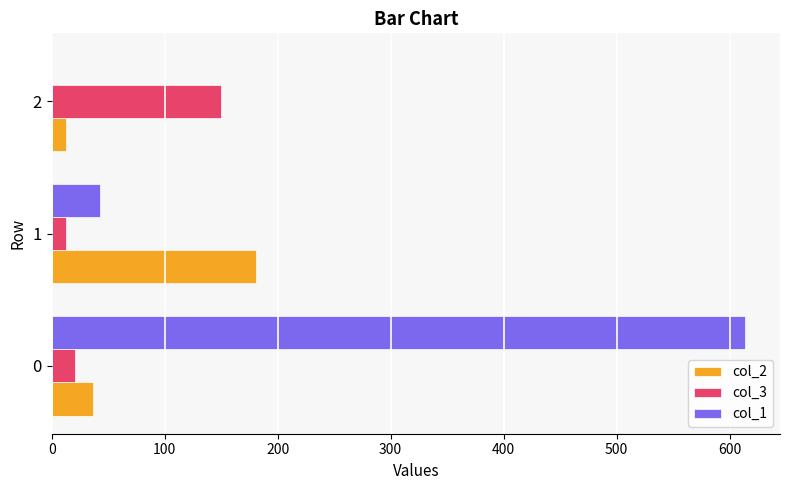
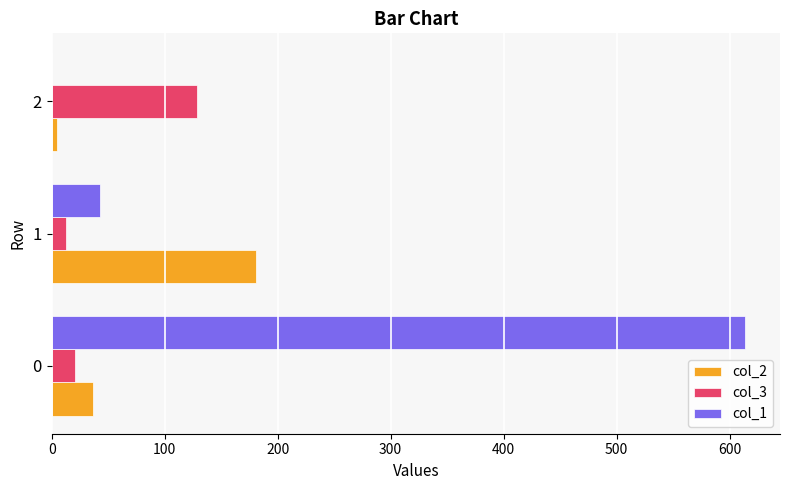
  {
    "col_2": {
-     "2": 13,
+     "2": 5,
      "1": 181,
      "0": 37
    },
    "col_3": {
-     "2": 150,
+     "2": 129,
      "1": 13,
      "0": 21
    },
    "col_1": {
      "2": 0,
      "1": 43,
      "0": 614
    }
  }
